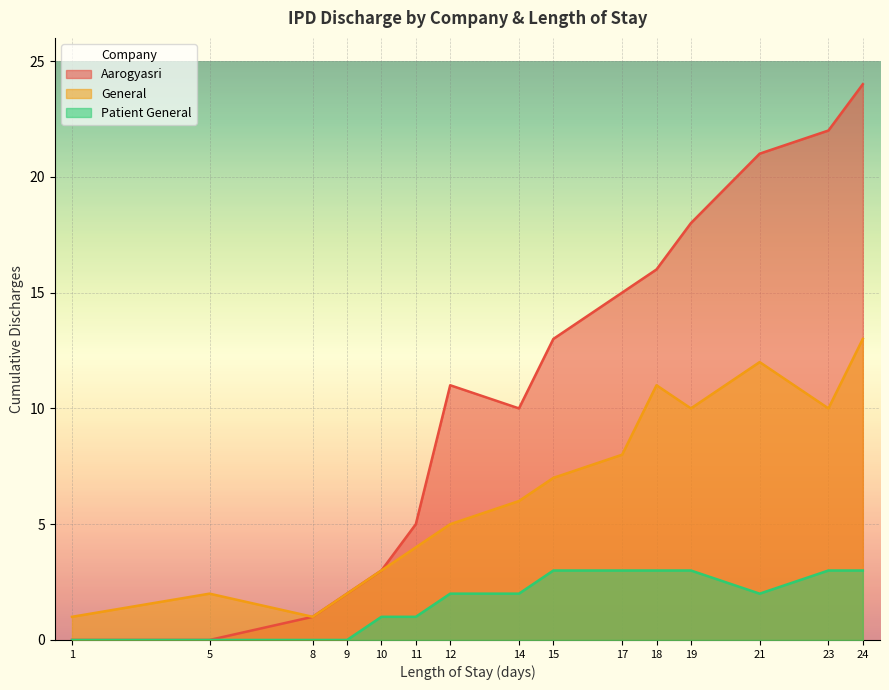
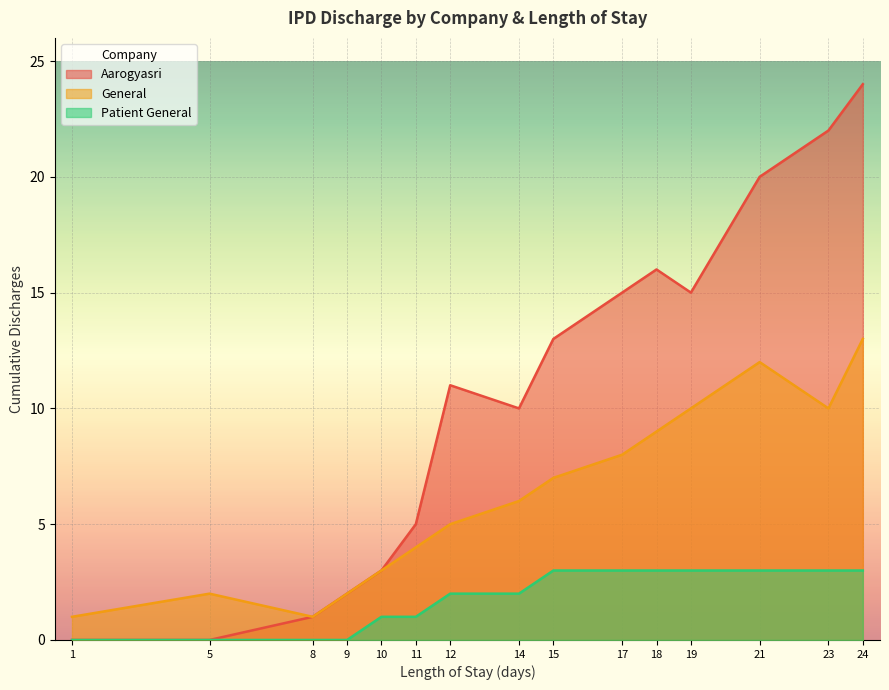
  {
    "Aarogyasri": {
      "11": 5,
      "12": 11,
      "14": 10,
      "15": 13,
      "17": 15,
      "18": 16,
-     "19": 18,
-     "21": 21,
+     "19": 15,
+     "21": 20,
      "23": 22,
      "24": 24
    },
    "General": {
      "1": 1,
      "5": 2,
      "11": 4,
      "12": 5,
      "14": 6,
      "15": 7,
      "17": 8,
-     "18": 11,
+     "18": 9,
      "19": 10,
      "21": 12,
      "23": 10,
      "24": 13
    },
    "Patient General": {
      "8": 0,
      "9": 0,
      "10": 1,
      "11": 1,
      "12": 2,
      "14": 2,
      "15": 3,
      "17": 3,
      "18": 3,
      "19": 3,
-     "21": 2,
+     "21": 3,
      "23": 3,
      "24": 3
    }
  }
